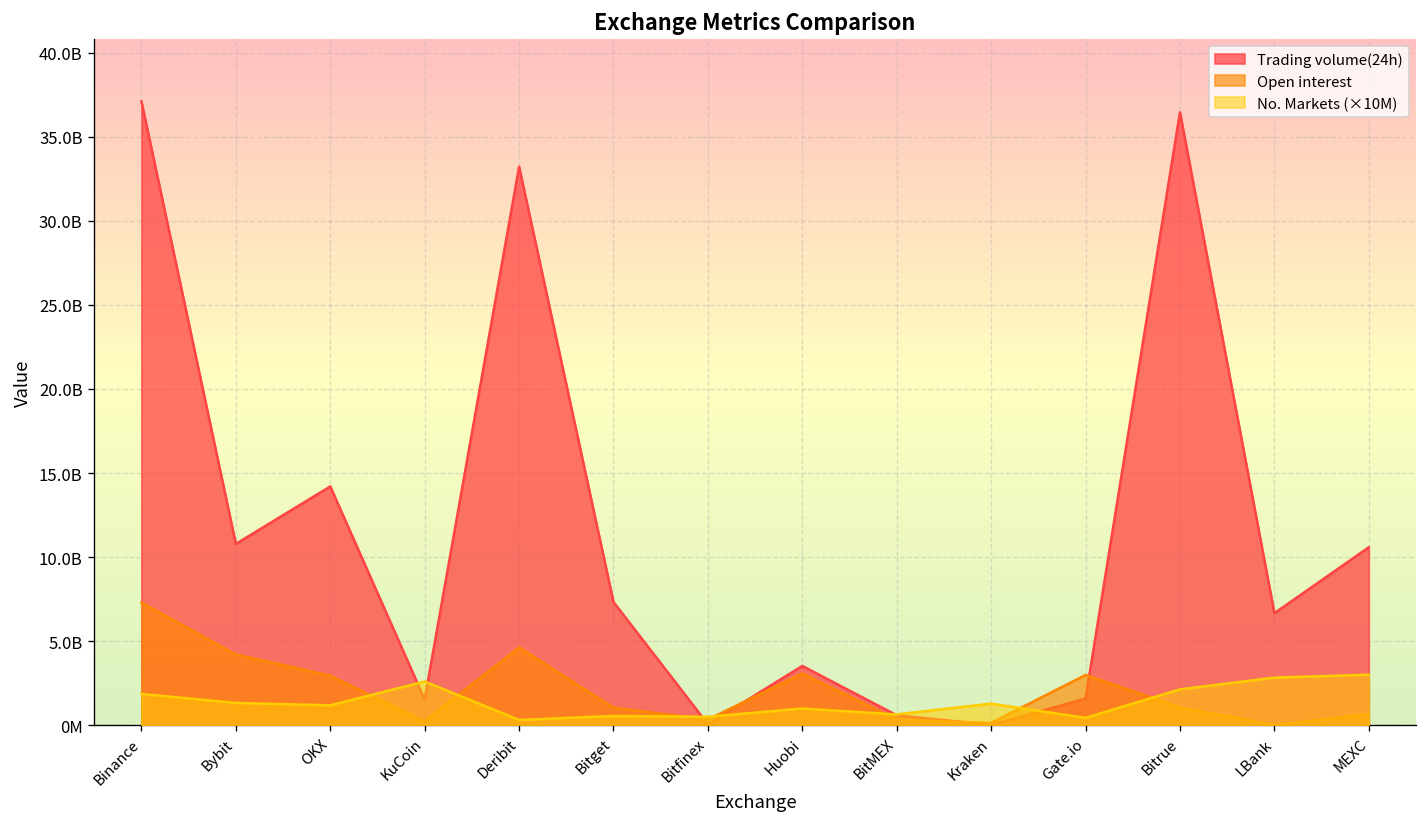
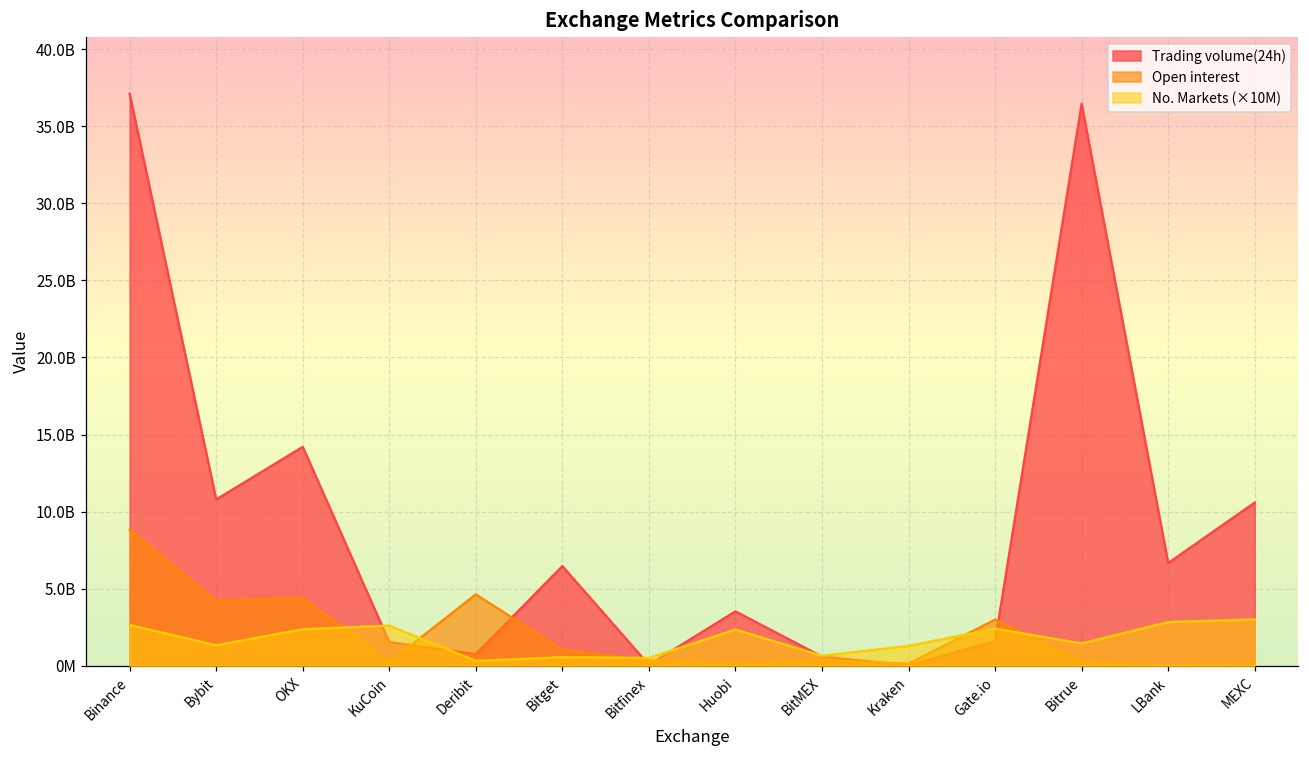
  {
    "Trading volume(24h)": {
      "Binance": 37100000000,
      "Bybit": 10800000000,
      "OKX": 14200000000,
      "KuCoin": 1500000000,
-     "Deribit": 33200000000,
-     "Bitget": 7300000000,
+     "Deribit": 700000000,
+     "Bitget": 6500000000,
      "Bitfinex": 100000000,
      "Huobi": 3500000000,
      "Gate.io": 1600000000,
      "Bitrue": 36500000000,
      "LBank": 6700000000,
      "MEXC": 10600000000
    },
    "Open interest": {
-     "Binance": 7300000000,
+     "Binance": 8800000000,
      "Bybit": 4200000000,
-     "OKX": 2900000000,
+     "OKX": 4400000000,
      "KuCoin": 200000000,
      "Deribit": 4600000000,
      "Bitget": 1000000000,
-     "Huobi": 3100000000,
+     "Huobi": 200000000,
      "BitMEX": 300000000,
      "Gate.io": 3000000000,
-     "Bitrue": 1100000000,
+     "Bitrue": 300000000,
      "LBank": 0,
-     "MEXC": 700000000
+     "MEXC": 100000000
    },
    "No. Markets (×10M)": {
-     "Binance": 1900000000,
+     "Binance": 2600000000,
      "Bybit": 1300000000,
-     "OKX": 1200000000,
+     "OKX": 2400000000,
      "KuCoin": 2600000000,
      "Deribit": 300000000,
      "Bitget": 500000000,
-     "Huobi": 1000000000,
+     "Huobi": 2300000000,
      "Kraken": 1300000000,
-     "Gate.io": 400000000,
-     "Bitrue": 2100000000,
+     "Gate.io": 2400000000,
+     "Bitrue": 1400000000,
      "LBank": 2800000000,
      "MEXC": 3000000000
    }
  }
